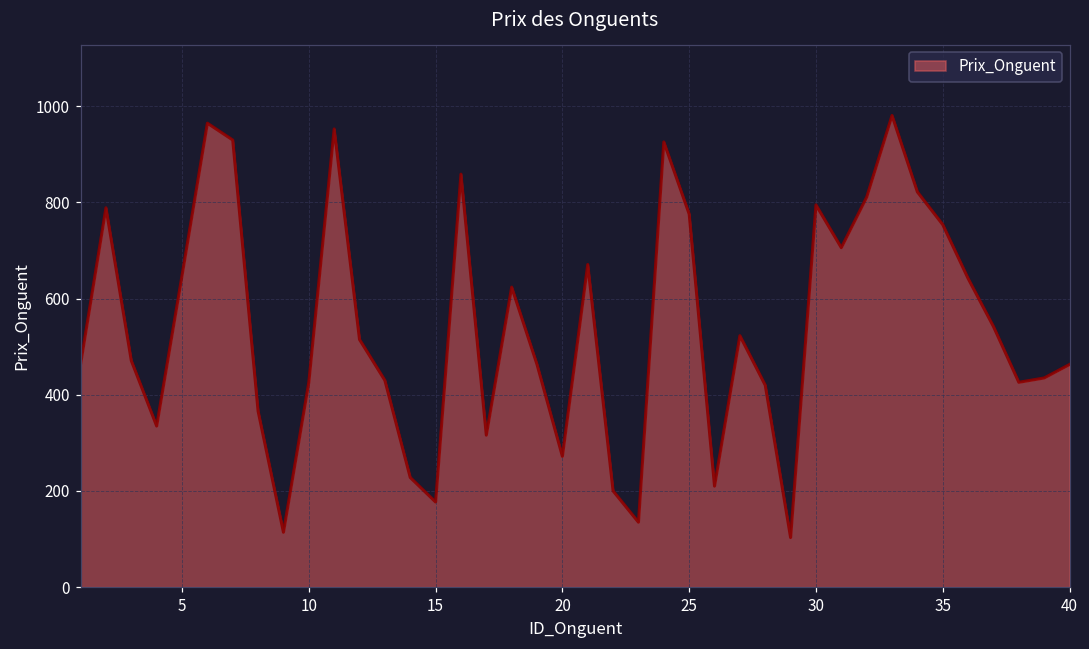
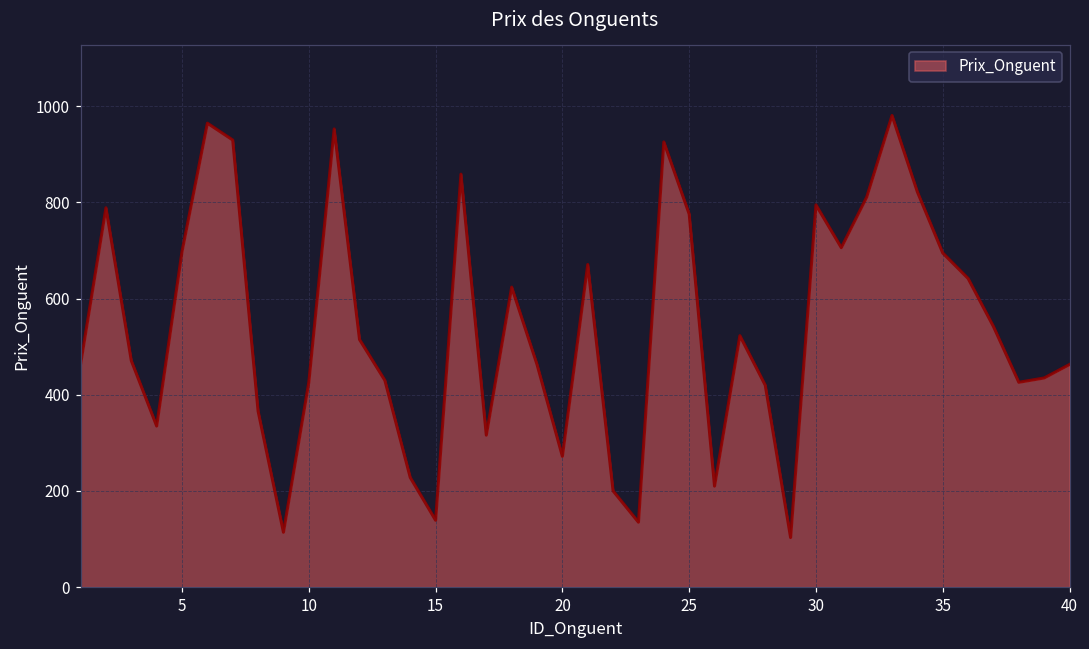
  {
-   "5": 650,
+   "5": 700,
    "10": 430,
-   "15": 180,
+   "15": 140,
    "20": 270,
    "25": 780,
    "30": 800,
-   "35": 750,
+   "35": 700,
    "40": 460
  }
